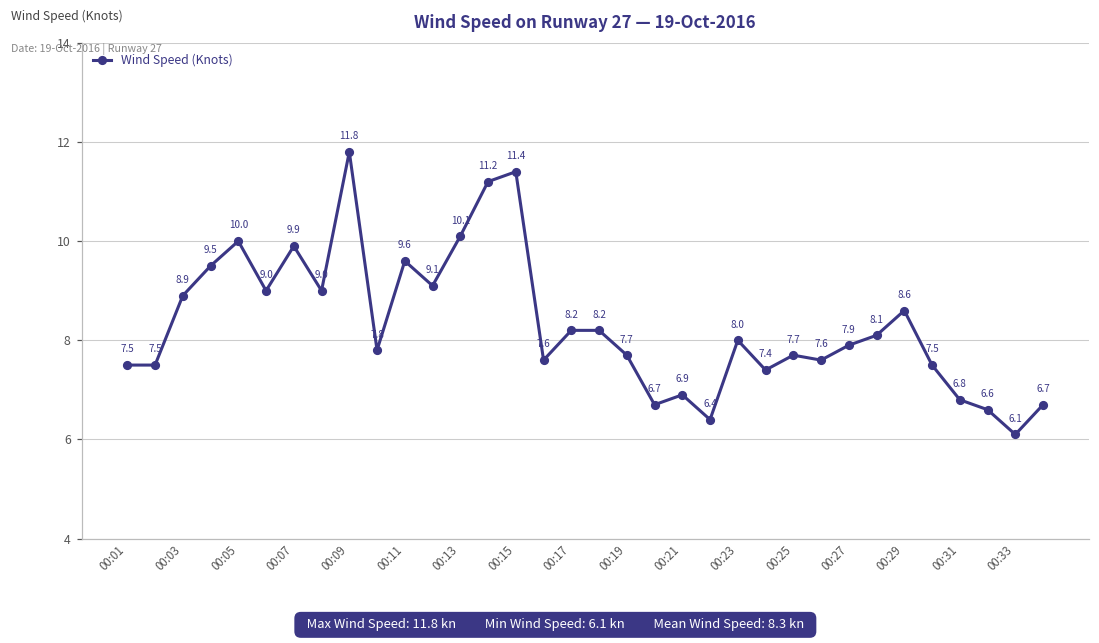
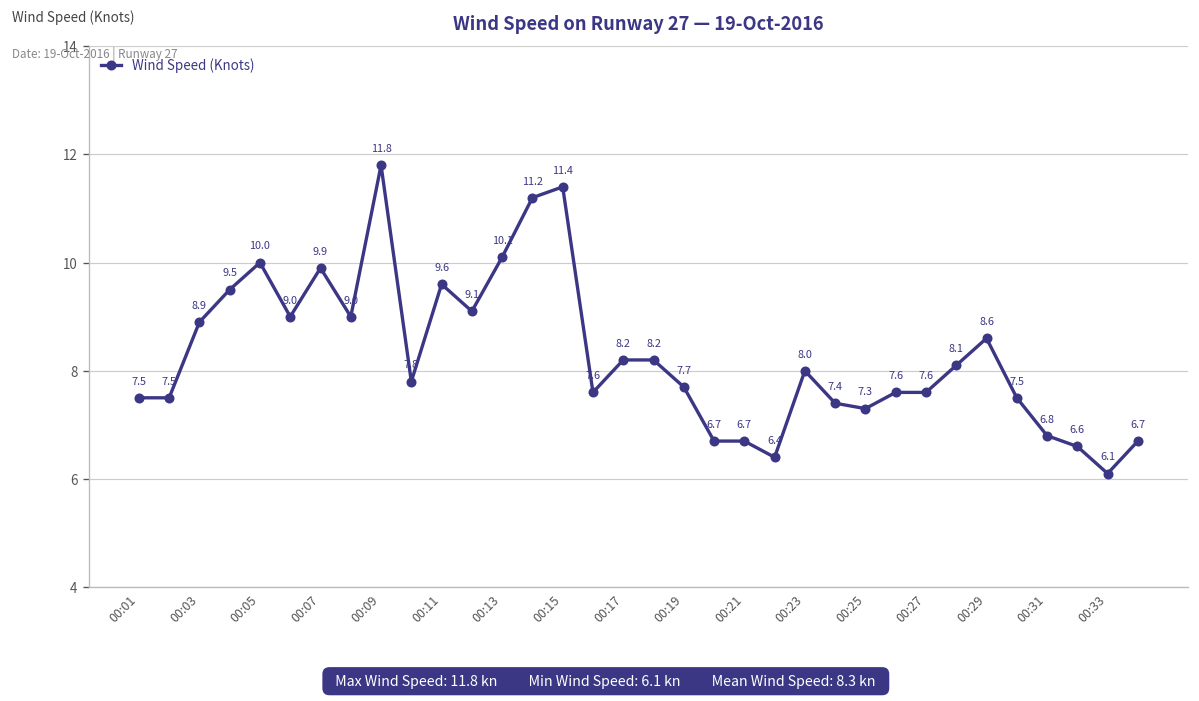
  {
    "00:01": 7.5,
    "00:03": 8.9,
    "00:05": 10.0,
    "00:07": 9.9,
    "00:09": 11.8,
    "00:11": 9.6,
    "00:13": 10.1,
    "00:15": 11.4,
    "00:17": 8.2,
    "00:19": 7.7,
-   "00:21": 6.9,
+   "00:21": 6.7,
    "00:23": 8.0,
-   "00:25": 7.7,
-   "00:27": 7.9,
+   "00:25": 7.3,
+   "00:27": 7.6,
    "00:29": 8.6,
    "00:31": 6.8,
    "00:33": 6.1
  }
